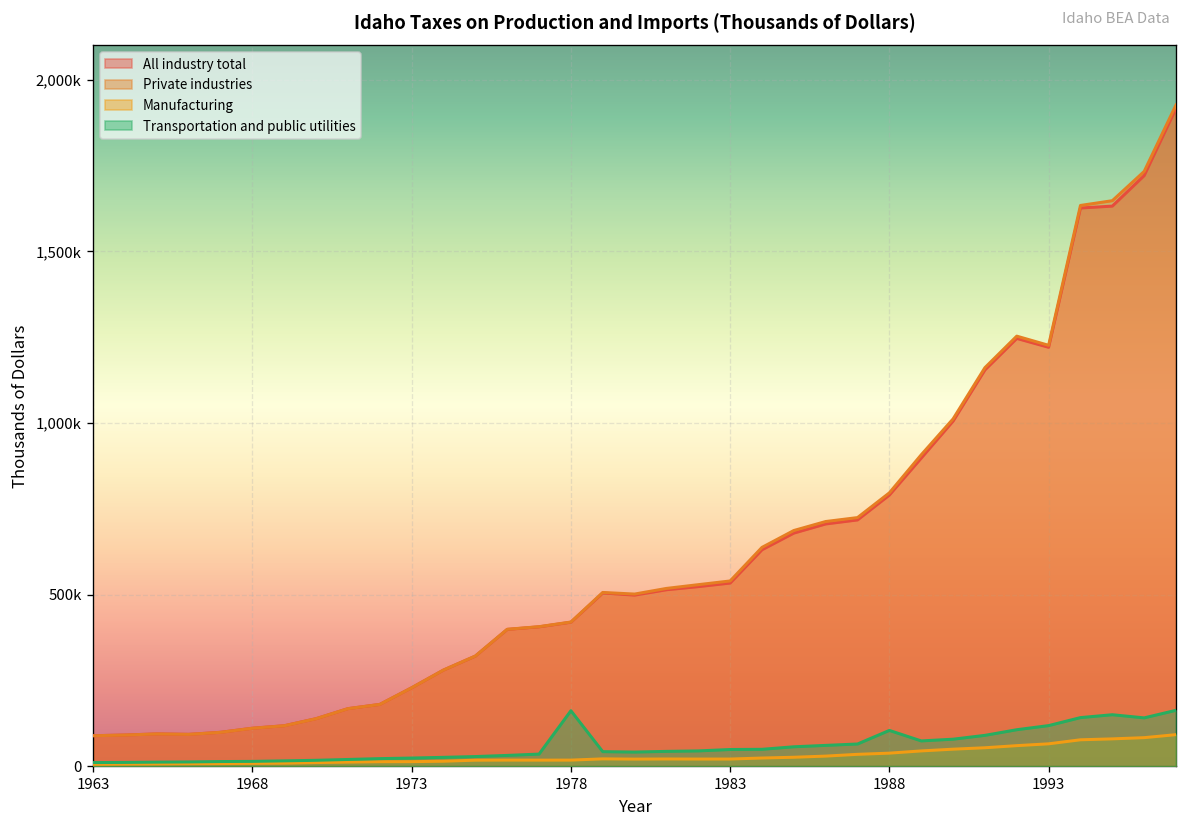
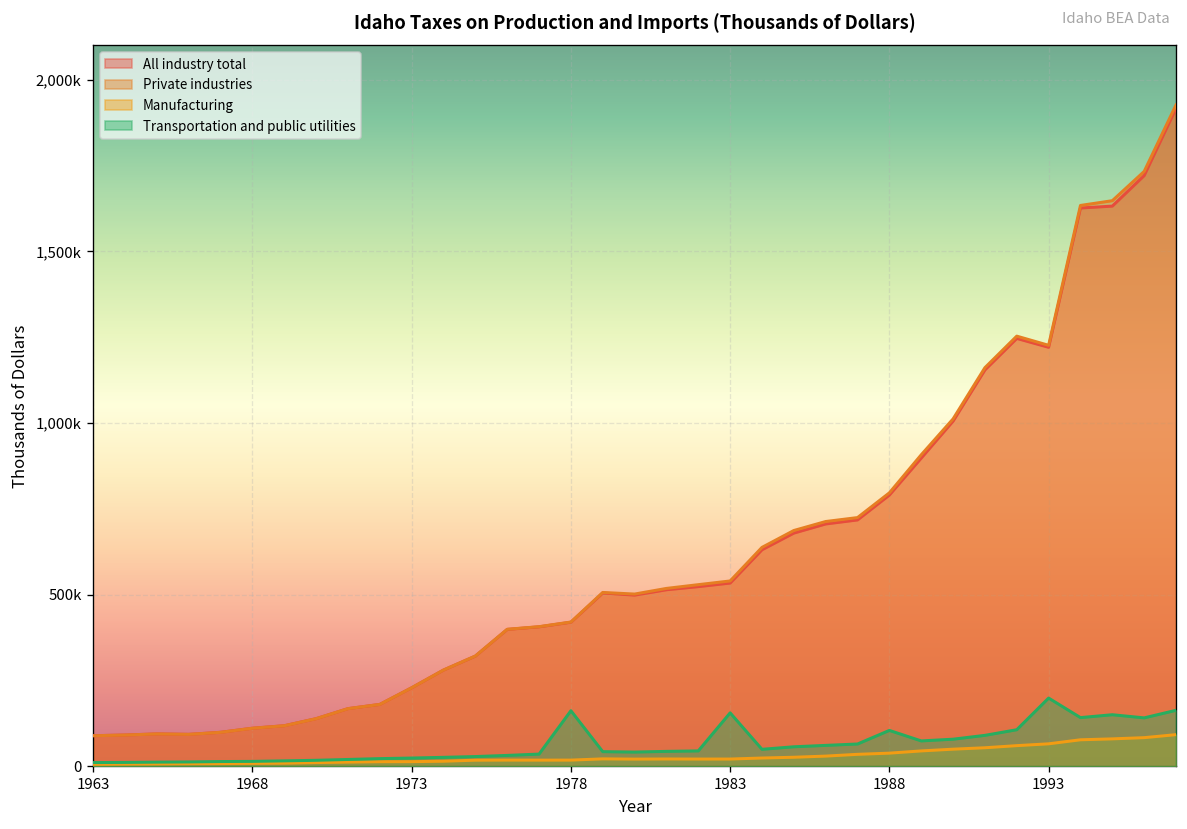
  {
    "Transportation and public utilities": {
      "1973": "20,000",
      "1978": "160,000",
-     "1983": "50,000",
+     "1983": "160,000",
      "1988": "100,000",
-     "1993": "120,000"
+     "1993": "200,000"
    }
  }
